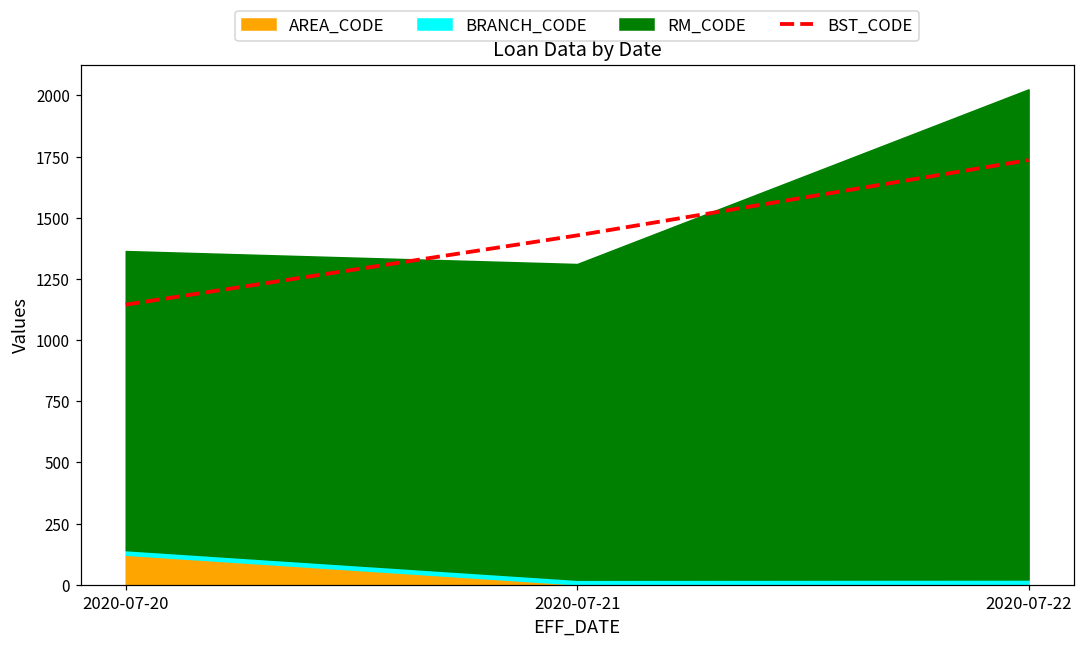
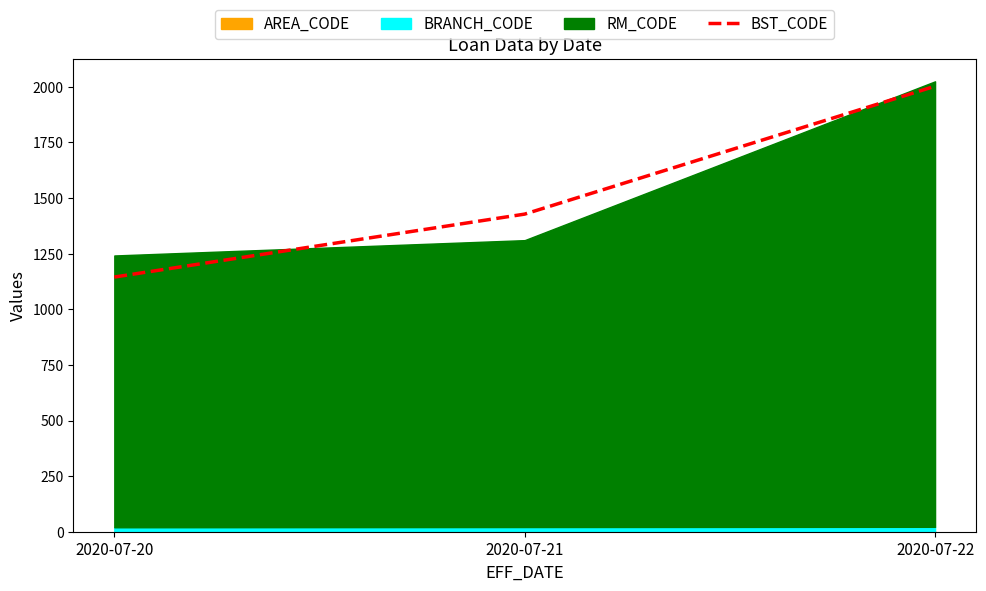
  {
    "AREA_CODE": {
-     "2020-07-20": 120
+     "2020-07-20": 0
    },
    "BST_CODE": {
      "2020-07-20": 1150,
      "2020-07-21": 1430,
-     "2020-07-22": 1740
+     "2020-07-22": 2000
    },
    "RM_CODE": {
      "2020-07-20": 1220,
      "2020-07-21": 1290,
      "2020-07-22": 2000
    }
  }
